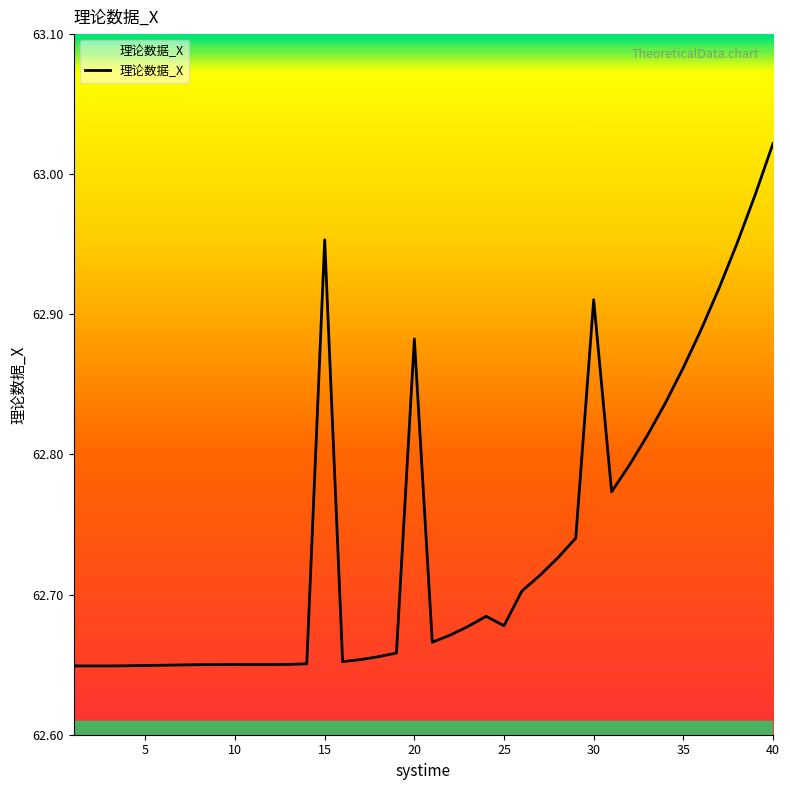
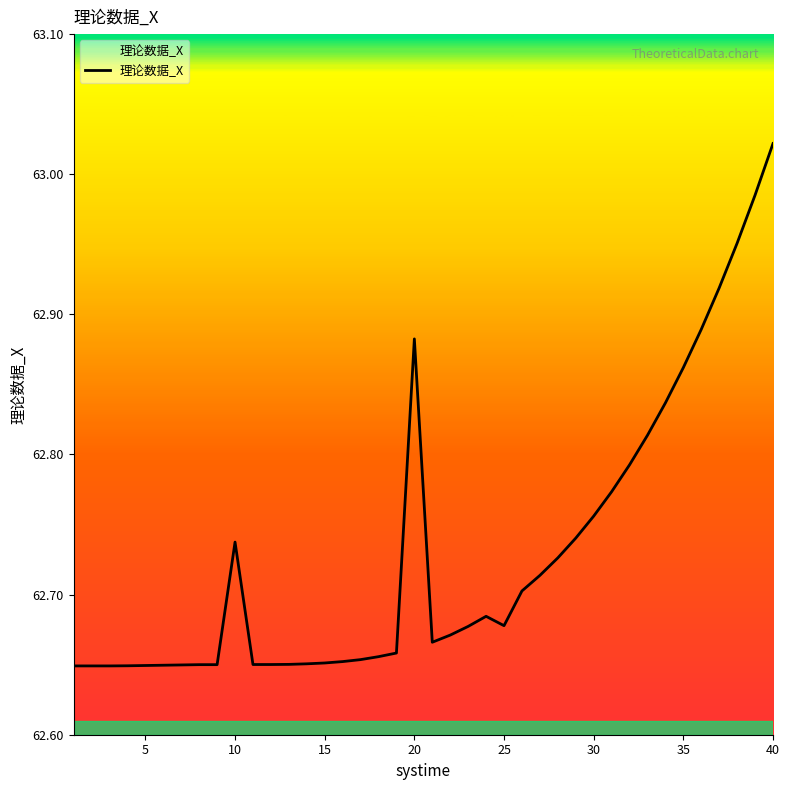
  {
    "5": 62.649,
-   "10": 62.650,
-   "15": 62.953,
+   "10": 62.737,
+   "15": 62.651,
    "20": 62.882,
    "25": 62.678,
-   "30": 62.910,
+   "30": 62.756,
    "35": 62.862,
    "40": 63.022
  }
